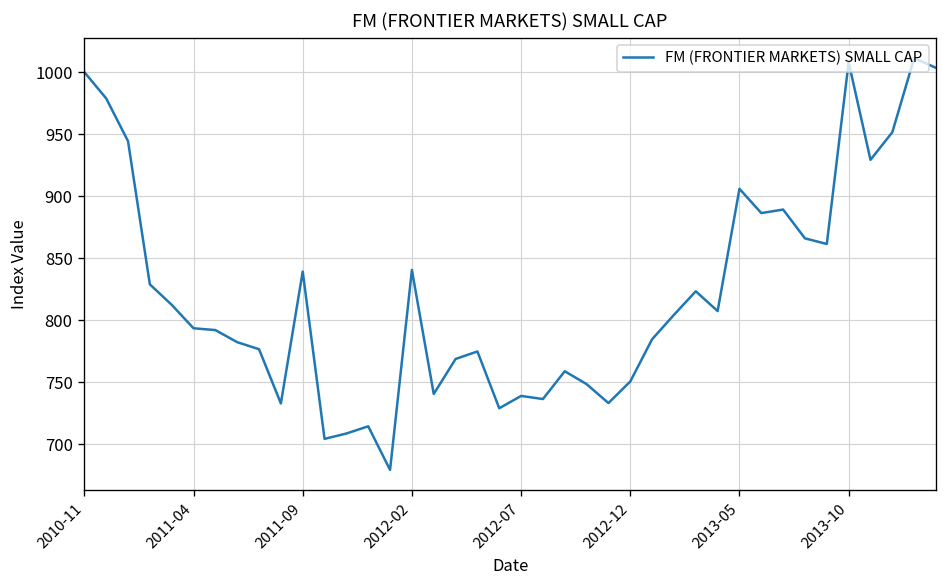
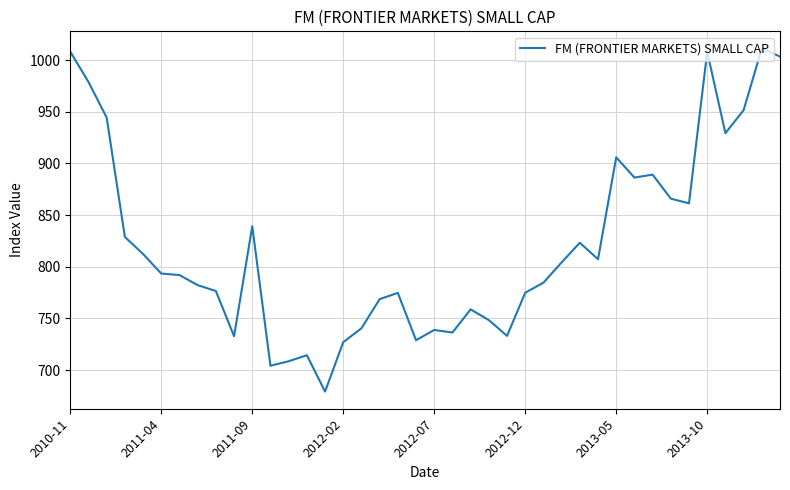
  {
-   "2010-11": 1000,
+   "2010-11": 1008,
    "2011-04": 793,
    "2011-09": 839,
-   "2012-02": 840,
+   "2012-02": 727,
    "2012-07": 739,
-   "2012-12": 751,
+   "2012-12": 775,
    "2013-05": 906
  }
